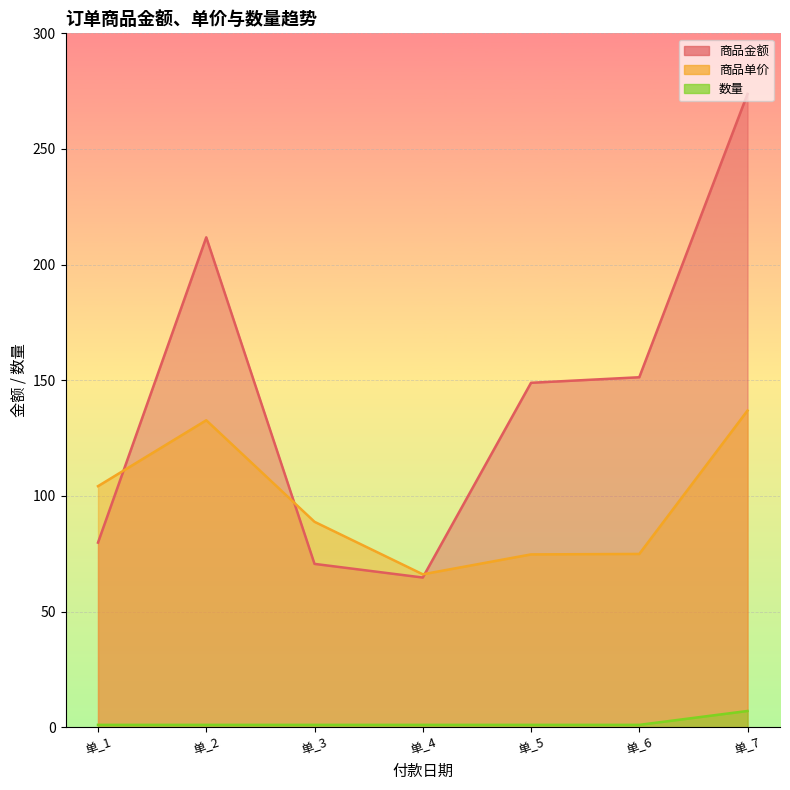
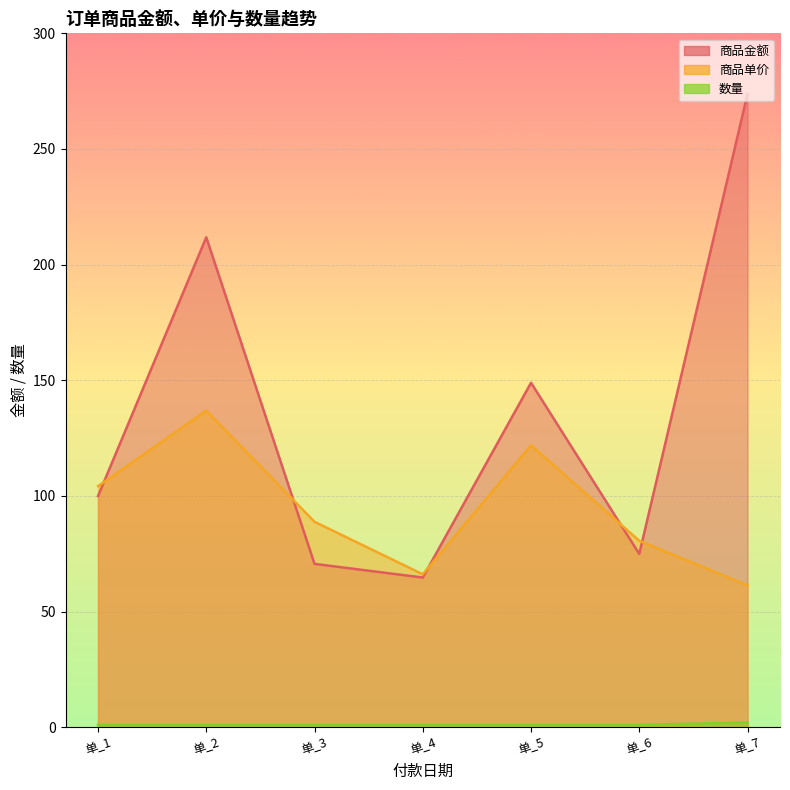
  {
    "商品金额": {
-     "单_1": 80,
+     "单_1": 100,
      "单_2": 212,
      "单_3": 71,
      "单_4": 65,
      "单_5": 149,
-     "单_6": 151
+     "单_6": 75
    },
    "商品单价": {
      "单_1": 104,
-     "单_2": 133,
+     "单_2": 137,
      "单_3": 89,
      "单_4": 66,
-     "单_5": 75,
-     "单_6": 75,
-     "单_7": 137
+     "单_5": 122,
+     "单_6": 81,
+     "单_7": 61
    },
    "数量": {
      "单_1": 1,
      "单_2": 1,
      "单_3": 1,
      "单_4": 1,
      "单_5": 1,
      "单_6": 1,
-     "单_7": 7
+     "单_7": 2
    }
  }
